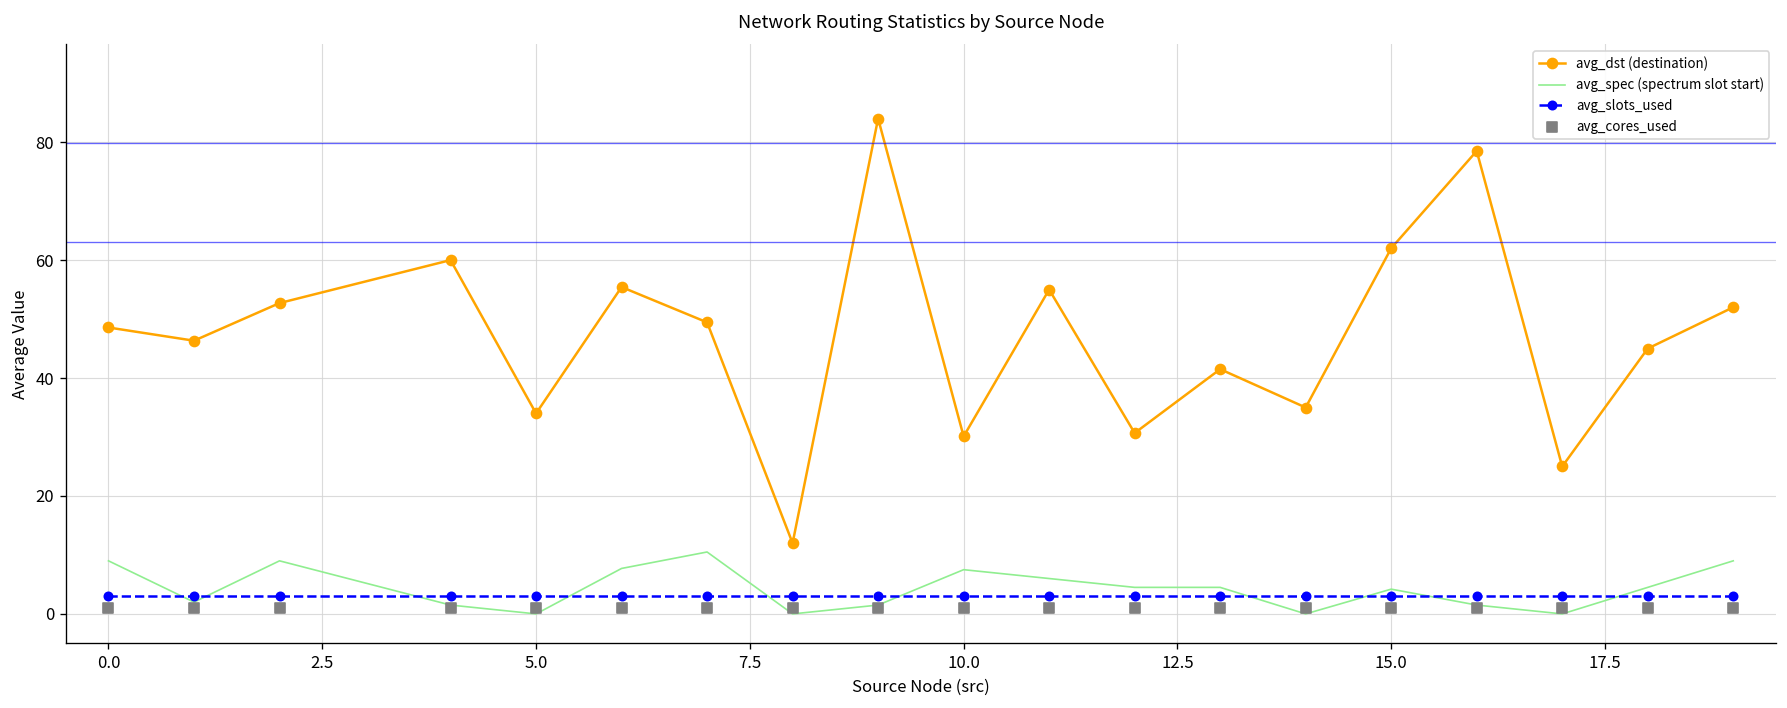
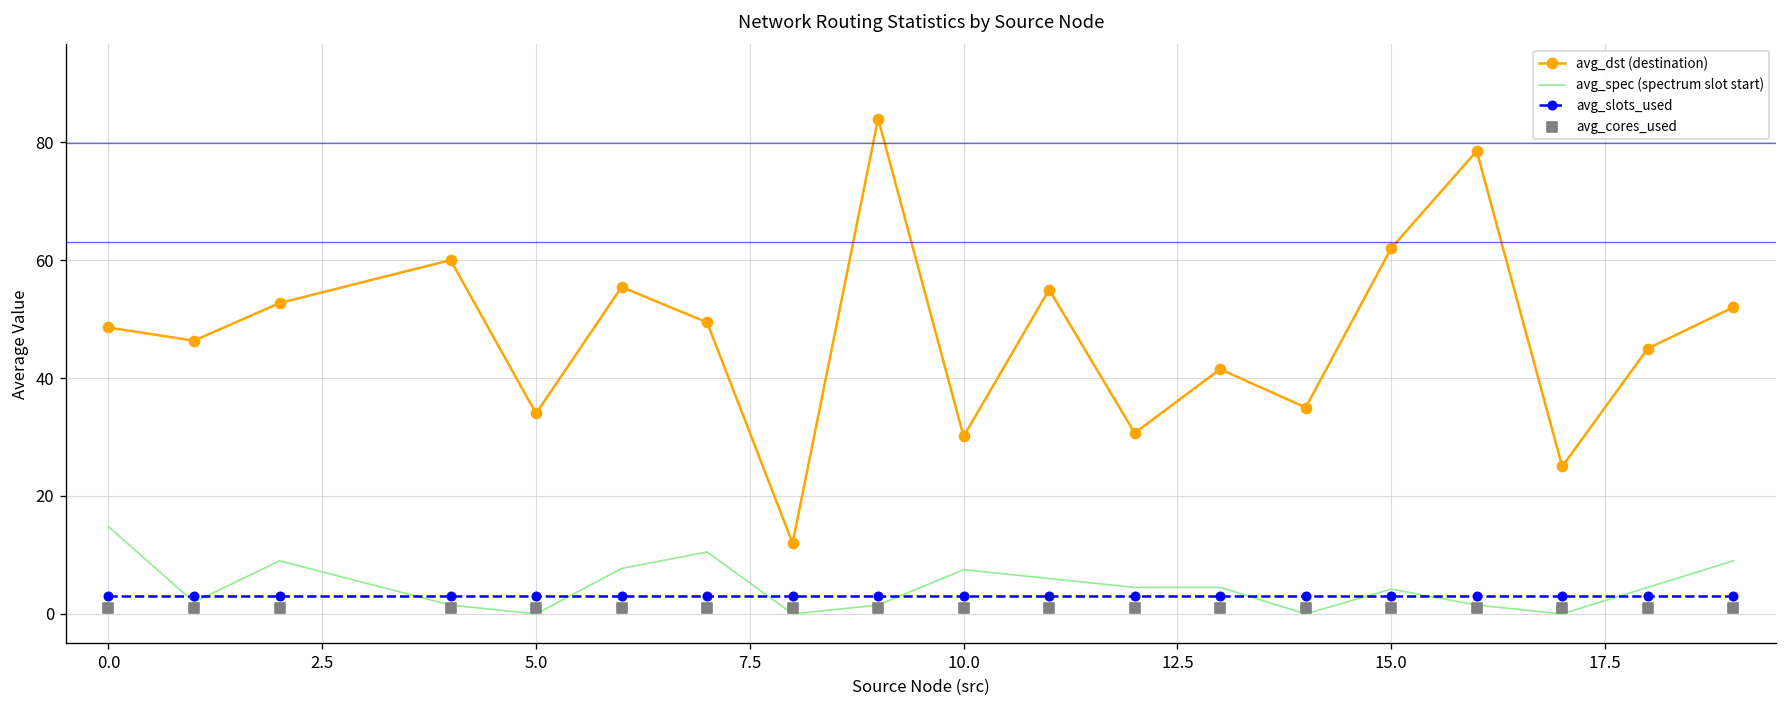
  {
    "avg_dst (destination)": {
      "0.0": 49,
      "5.0": 34,
      "10.0": 30,
      "15.0": 62
    },
    "avg_spec (spectrum slot start)": {
-     "0.0": 9,
+     "0.0": 15,
      "5.0": 0,
      "10.0": 8,
      "15.0": 4
    },
    "avg_slots_used": {
      "0.0": 3,
      "5.0": 3,
      "10.0": 3,
      "15.0": 3
    }
  }
